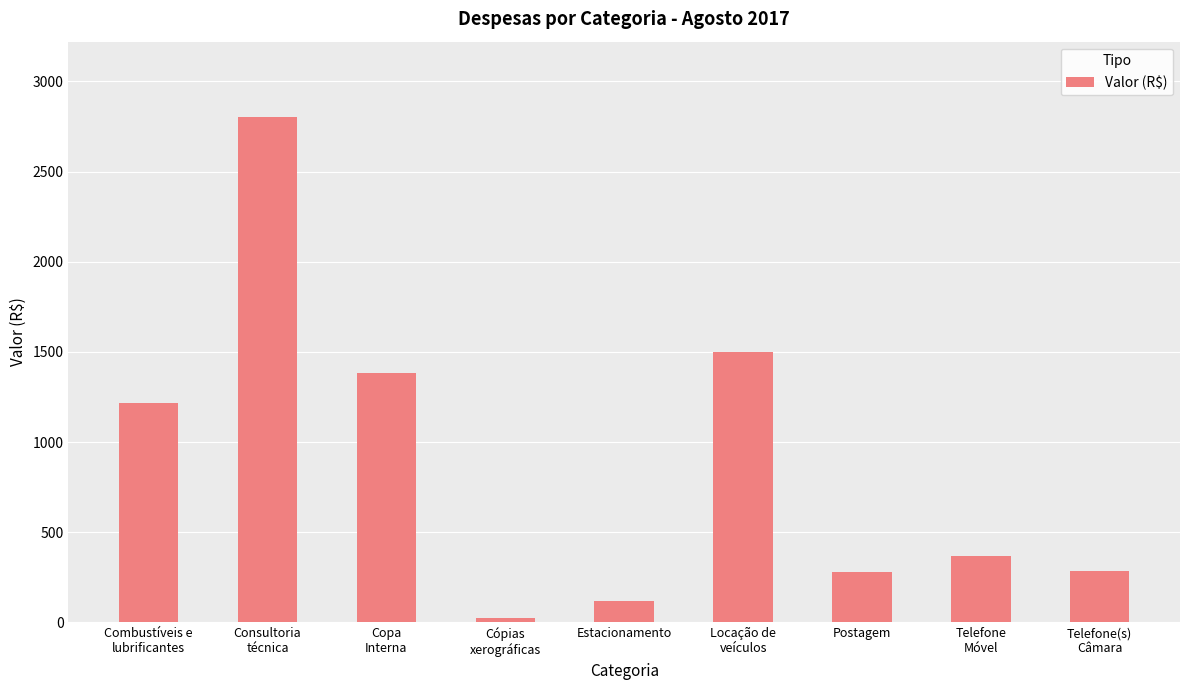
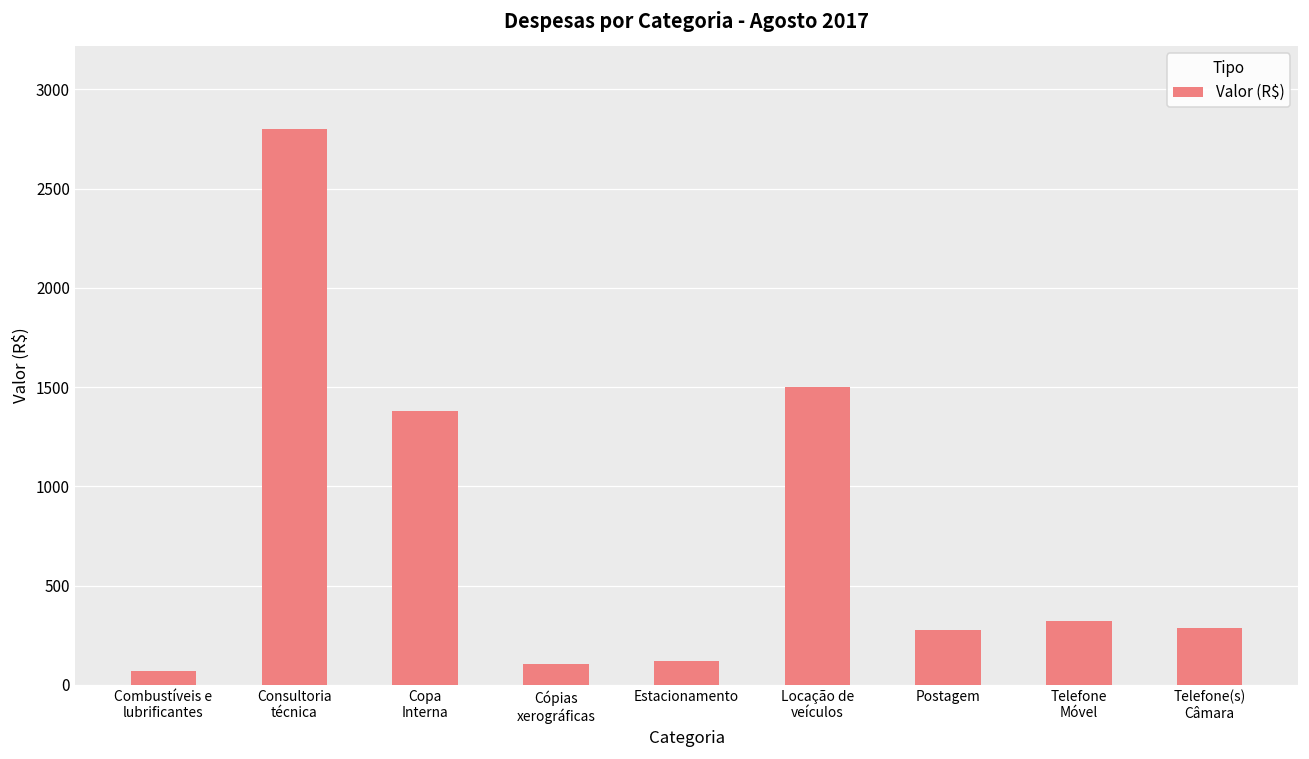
  {
-   "Combustíveis e lubrificantes": 1210,
+   "Combustíveis e lubrificantes": 70,
    "Consultoria técnica": 2800,
    "Copa Interna": 1380,
-   "Cópias xerográficas": 20,
+   "Cópias xerográficas": 110,
    "Estacionamento": 120,
    "Locação de veículos": 1500,
    "Postagem": 280,
-   "Telefone Móvel": 370,
+   "Telefone Móvel": 320,
    "Telefone(s) Câmara": 290
  }
